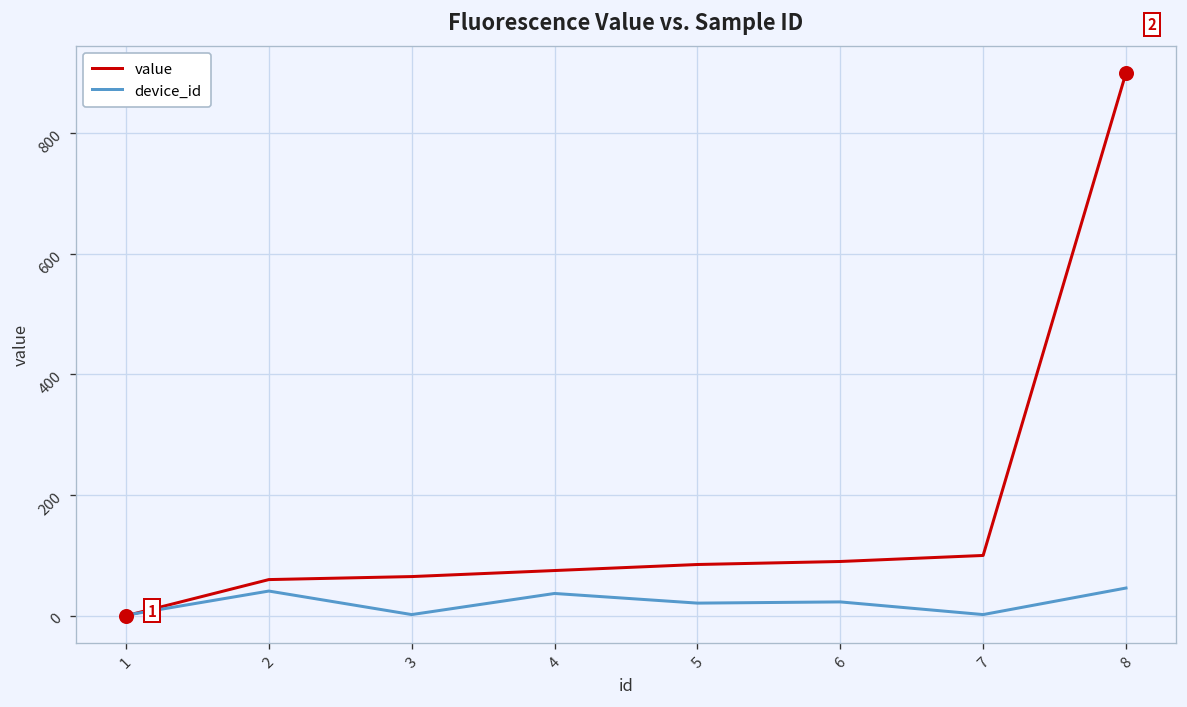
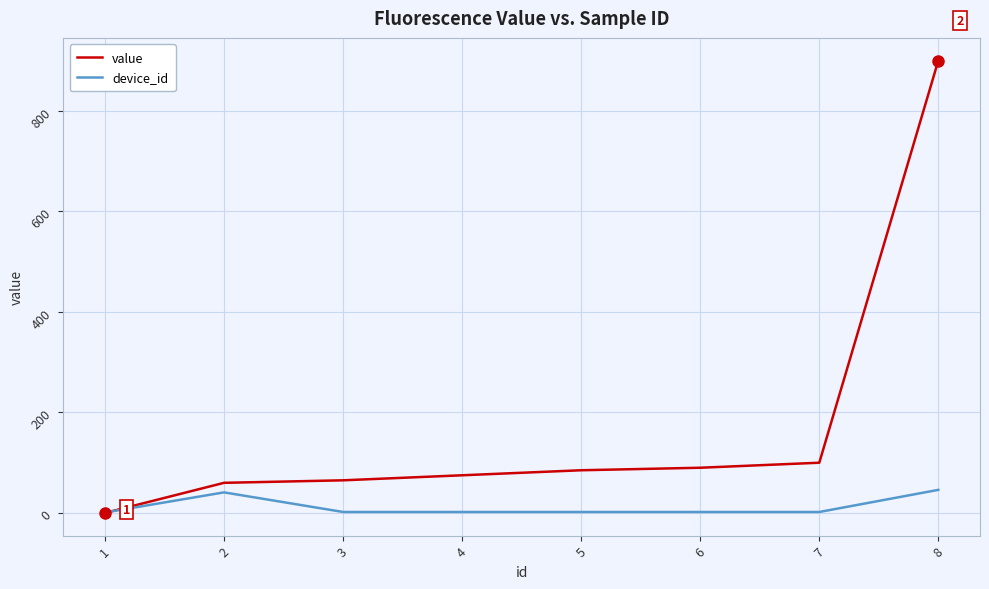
  {
    "device_id": {
      "2": 40,
      "3": 0,
-     "4": 40,
-     "5": 20,
-     "6": 20,
+     "4": 0,
+     "5": 0,
+     "6": 0,
      "7": 0,
      "8": 50
    }
  }
